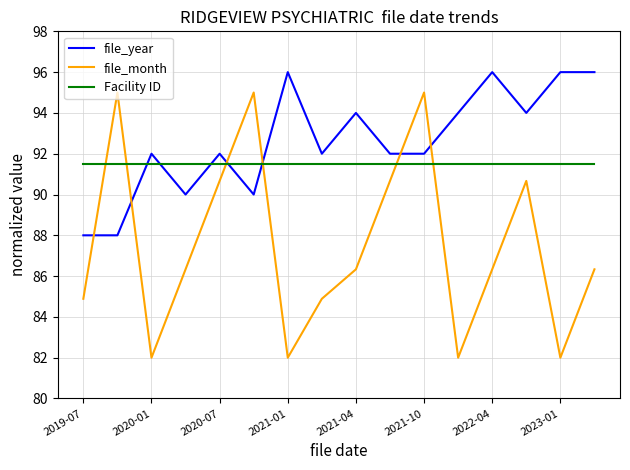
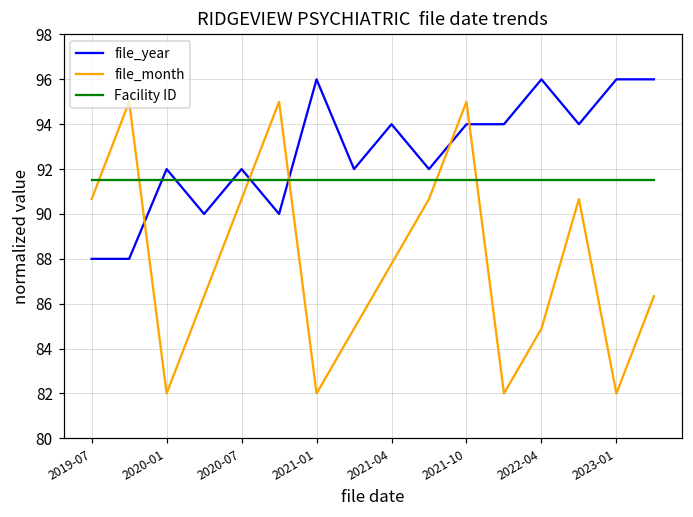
  {
    "file_year": {
      "2019-07": 88.0,
      "2020-01": 92.0,
      "2020-07": 92.0,
      "2021-01": 96.0,
      "2021-04": 94.0,
-     "2021-10": 92.0,
+     "2021-10": 94.0,
      "2022-04": 96.0,
      "2023-01": 96.0
    },
    "file_month": {
-     "2019-07": 84.9,
+     "2019-07": 90.7,
      "2020-01": 82.0,
      "2020-07": 90.7,
      "2021-01": 82.0,
-     "2021-04": 86.3,
+     "2021-04": 87.8,
      "2021-10": 95.0,
-     "2022-04": 86.3,
+     "2022-04": 84.9,
      "2023-01": 82.0
    },
    "Facility ID": {
      "2019-07": 91.5,
      "2020-01": 91.5,
      "2020-07": 91.5,
      "2021-01": 91.5,
      "2021-04": 91.5,
      "2021-10": 91.5,
      "2022-04": 91.5,
      "2023-01": 91.5
    }
  }
